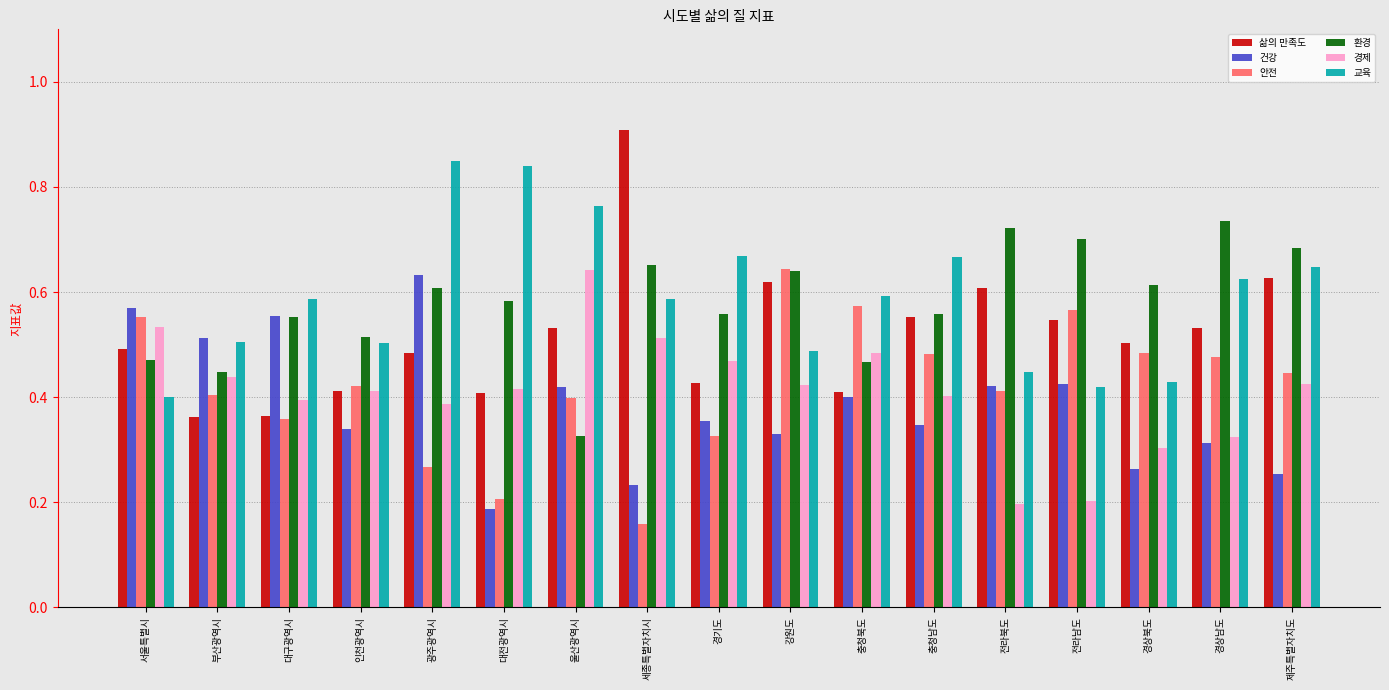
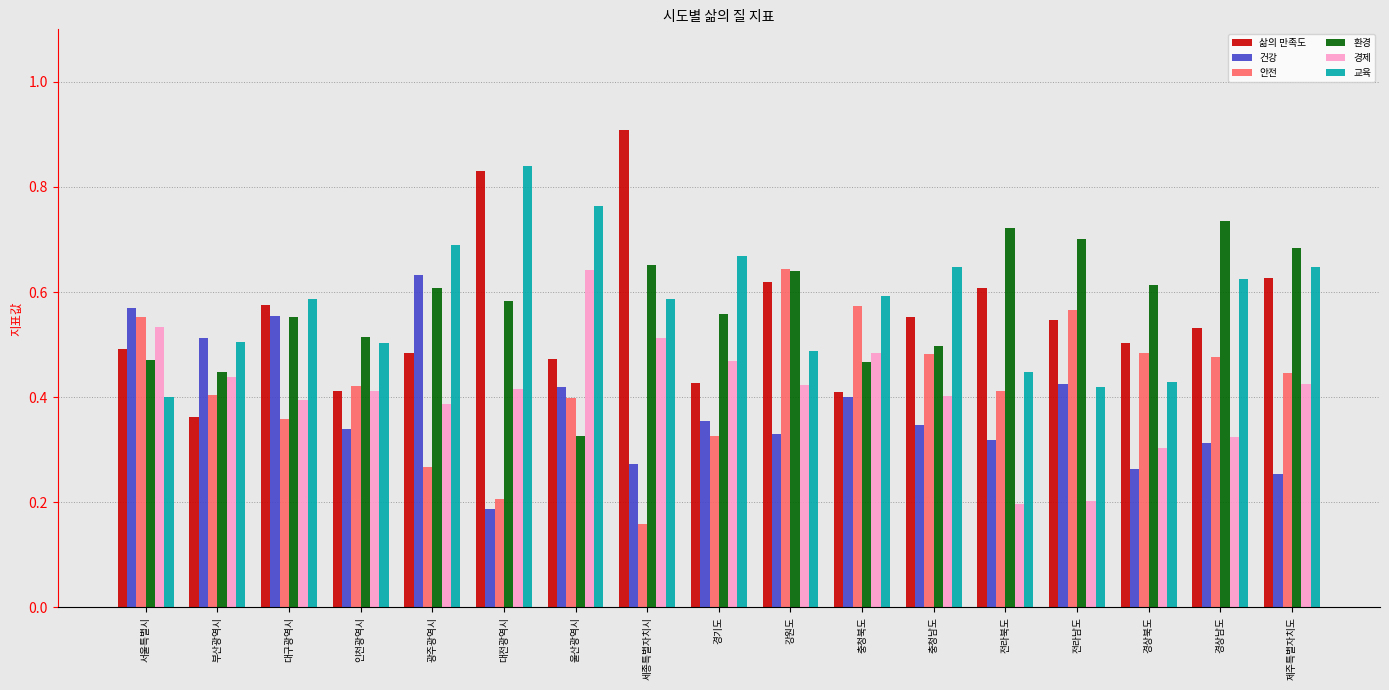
  {
    "삶의 만족도": {
      "서울특별시": 0.49,
      "부산광역시": 0.36,
-     "대구광역시": 0.36,
+     "대구광역시": 0.58,
      "인천광역시": 0.41,
      "광주광역시": 0.48,
-     "대전광역시": 0.41,
-     "울산광역시": 0.53,
+     "대전광역시": 0.83,
+     "울산광역시": 0.47,
      "세종특별자치시": 0.91,
      "경기도": 0.43,
      "강원도": 0.62,
      "충청북도": 0.41,
      "충청남도": 0.55,
      "전라북도": 0.61,
      "전라남도": 0.55,
      "경상북도": 0.50,
      "경상남도": 0.53,
      "제주특별자치도": 0.63
    },
    "건강": {
      "서울특별시": 0.57,
      "부산광역시": 0.51,
      "대구광역시": 0.55,
      "인천광역시": 0.34,
      "광주광역시": 0.63,
      "대전광역시": 0.19,
      "울산광역시": 0.42,
-     "세종특별자치시": 0.23,
+     "세종특별자치시": 0.27,
      "경기도": 0.35,
      "강원도": 0.33,
      "충청북도": 0.40,
      "충청남도": 0.35,
-     "전라북도": 0.42,
+     "전라북도": 0.32,
      "전라남도": 0.42,
      "경상북도": 0.26,
      "경상남도": 0.31,
      "제주특별자치도": 0.25
    },
    "안전": {
      "서울특별시": 0.55,
      "부산광역시": 0.40,
      "대구광역시": 0.36,
      "인천광역시": 0.42,
      "광주광역시": 0.27,
      "대전광역시": 0.21,
      "울산광역시": 0.40,
      "세종특별자치시": 0.16,
      "경기도": 0.33,
      "강원도": 0.64,
      "충청북도": 0.57,
      "충청남도": 0.48,
      "전라북도": 0.41,
      "전라남도": 0.57,
      "경상북도": 0.48,
      "경상남도": 0.48,
      "제주특별자치도": 0.45
    },
    "환경": {
      "서울특별시": 0.47,
      "부산광역시": 0.45,
      "대구광역시": 0.55,
      "인천광역시": 0.52,
      "광주광역시": 0.61,
      "대전광역시": 0.58,
      "울산광역시": 0.33,
      "세종특별자치시": 0.65,
      "경기도": 0.56,
      "강원도": 0.64,
      "충청북도": 0.47,
-     "충청남도": 0.56,
+     "충청남도": 0.50,
      "전라북도": 0.72,
      "전라남도": 0.70,
      "경상북도": 0.61,
      "경상남도": 0.74,
      "제주특별자치도": 0.68
    },
    "경제": {
      "서울특별시": 0.53,
      "부산광역시": 0.44,
      "대구광역시": 0.39,
      "인천광역시": 0.41,
      "광주광역시": 0.39,
      "대전광역시": 0.42,
      "울산광역시": 0.64,
      "세종특별자치시": 0.51,
      "경기도": 0.47,
      "강원도": 0.42,
      "충청북도": 0.48,
      "충청남도": 0.40,
      "전라북도": 0.20,
      "전라남도": 0.20,
      "경상북도": 0.30,
      "경상남도": 0.33,
      "제주특별자치도": 0.43
    },
    "교육": {
      "서울특별시": 0.40,
      "부산광역시": 0.50,
      "대구광역시": 0.59,
      "인천광역시": 0.50,
-     "광주광역시": 0.85,
+     "광주광역시": 0.69,
      "대전광역시": 0.84,
      "울산광역시": 0.76,
      "세종특별자치시": 0.59,
      "경기도": 0.67,
      "강원도": 0.49,
      "충청북도": 0.59,
-     "충청남도": 0.67,
+     "충청남도": 0.65,
      "전라북도": 0.45,
      "전라남도": 0.42,
      "경상북도": 0.43,
      "경상남도": 0.62,
      "제주특별자치도": 0.65
    }
  }
